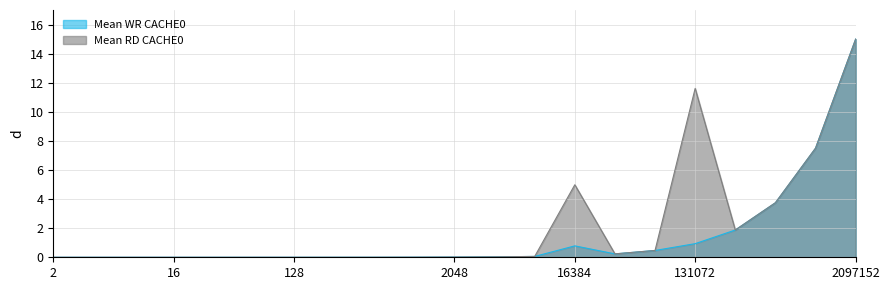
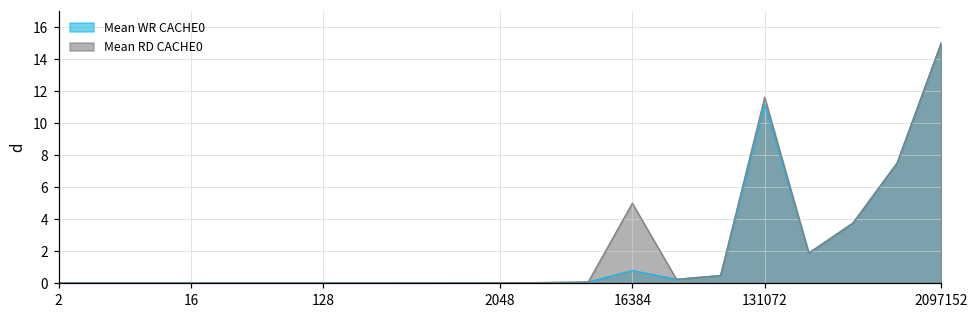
  {
    "Mean WR CACHE0": {
      "16384": 0.8,
-     "131072": 0.9
+     "131072": 11.2
    },
    "Mean RD CACHE0": {
      "16384": 5.0,
      "131072": 11.6
    }
  }
